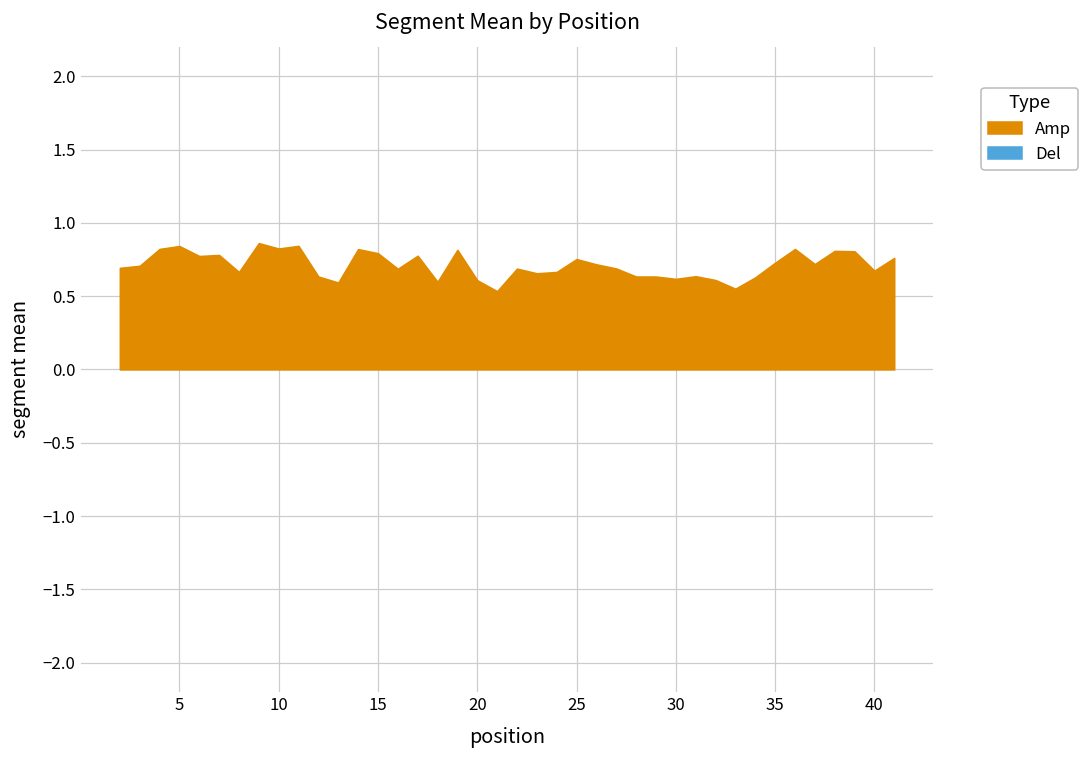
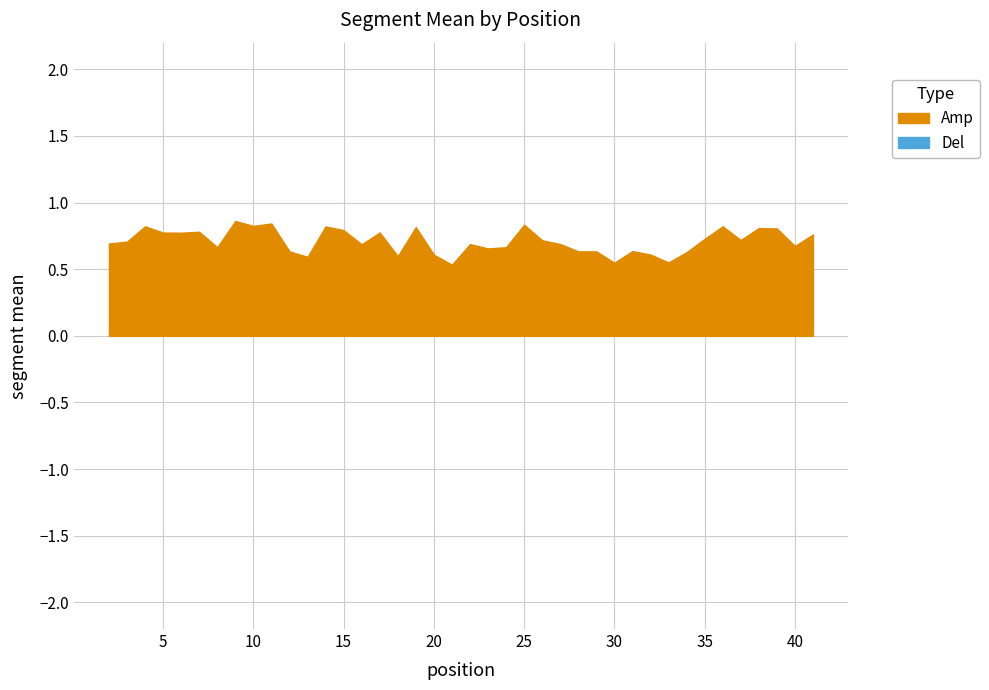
  {
-   "5": 0.84,
+   "5": 0.78,
    "10": 0.83,
    "15": 0.79,
    "20": 0.61,
-   "25": 0.75,
-   "30": 0.62,
+   "25": 0.83,
+   "30": 0.55,
    "35": 0.73,
    "40": 0.67
  }
